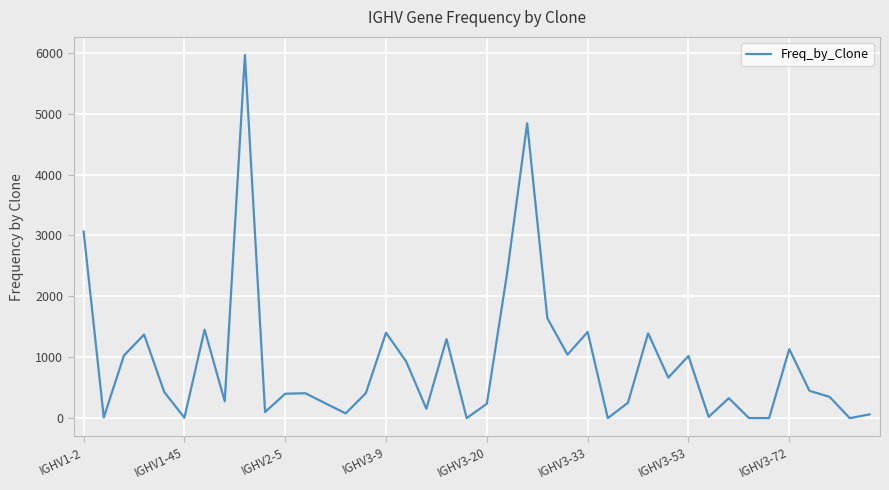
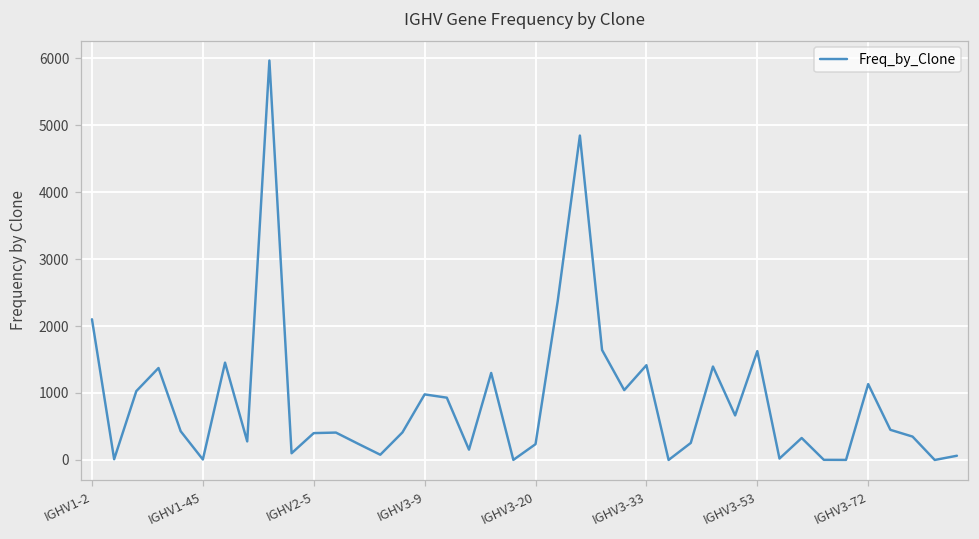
  {
-   "IGHV1-2": 3100,
+   "IGHV1-2": 2100,
    "IGHV1-45": 0,
    "IGHV2-5": 400,
-   "IGHV3-9": 1400,
+   "IGHV3-9": 1000,
    "IGHV3-20": 200,
    "IGHV3-33": 1400,
-   "IGHV3-53": 1000,
+   "IGHV3-53": 1600,
    "IGHV3-72": 1100
  }
